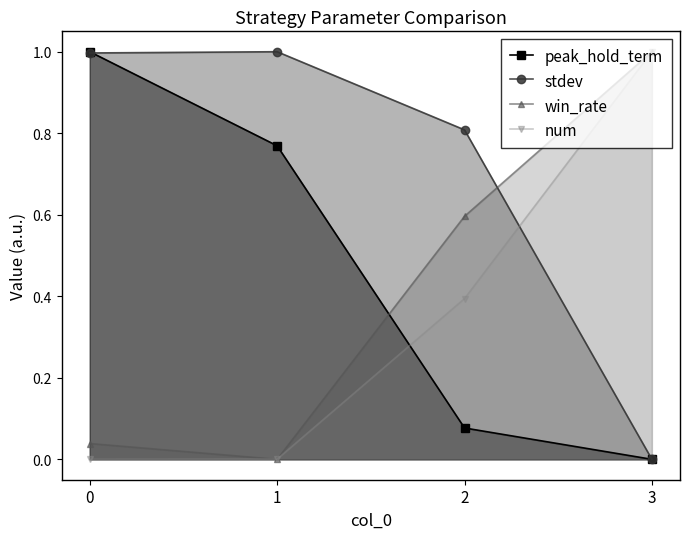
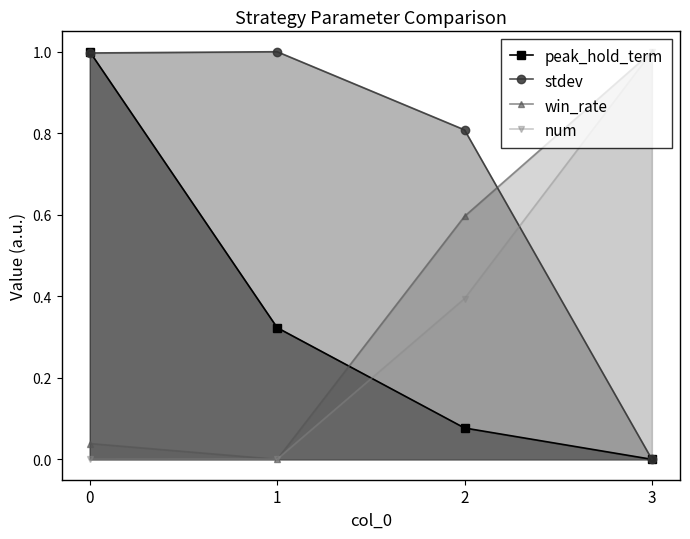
  {
    "peak_hold_term": {
-     "1": 0.77,
+     "1": 0.32,
      "2": 0.08
    },
    "num": {
      "0": 0.00,
      "2": 0.39
    }
  }
